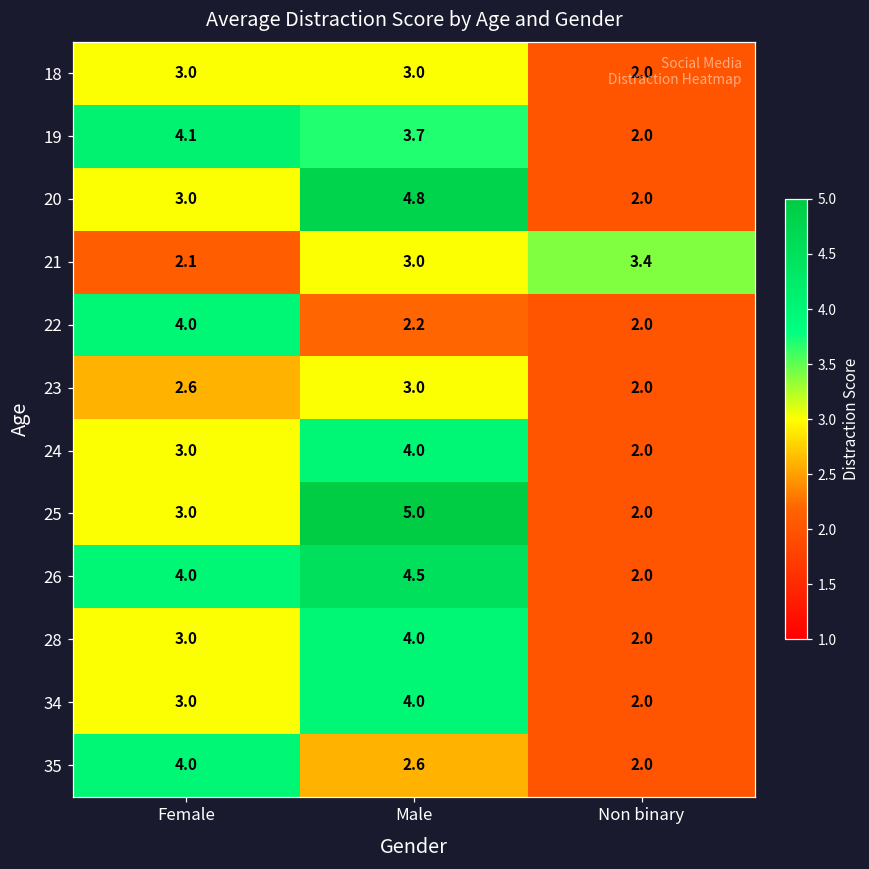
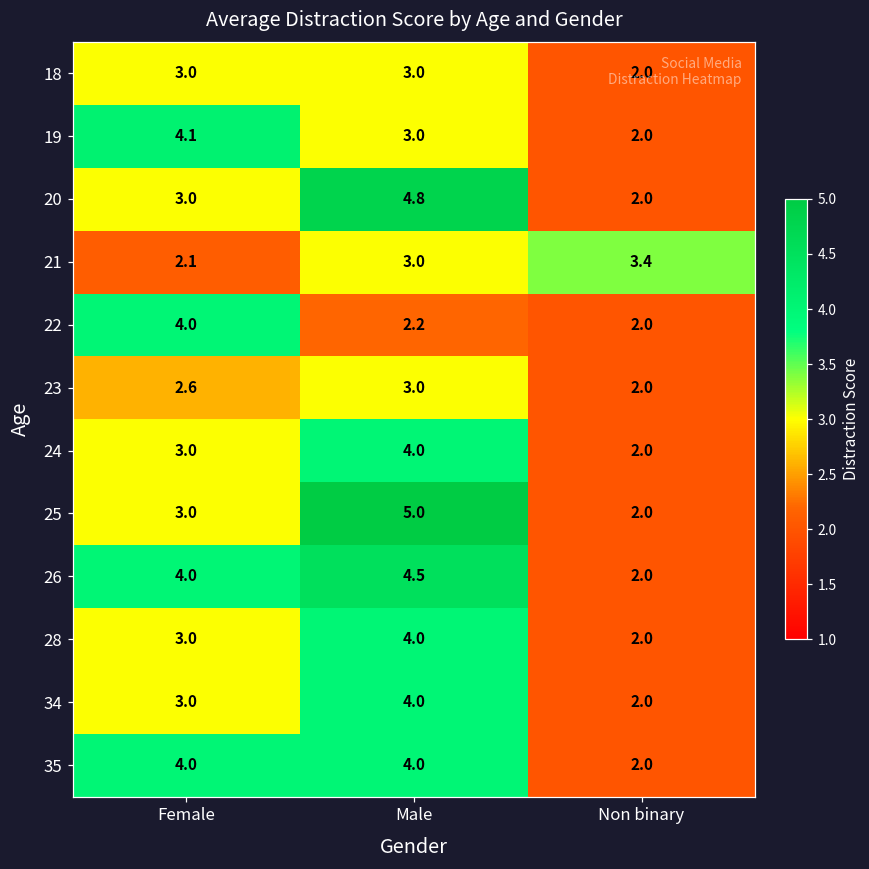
  {
    "18": {
      "Female": 3.0,
      "Male": 3.0
    },
    "19": {
      "Female": 4.1,
-     "Male": 3.7,
+     "Male": 3.0,
      "Non binary": 2.0
    },
    "20": {
      "Female": 3.0,
      "Male": 4.8,
      "Non binary": 2.0
    },
    "21": {
      "Female": 2.1,
      "Male": 3.0,
      "Non binary": 3.4
    },
    "22": {
      "Female": 4.0,
      "Male": 2.2,
      "Non binary": 2.0
    },
    "23": {
      "Female": 2.6,
      "Male": 3.0,
      "Non binary": 2.0
    },
    "24": {
      "Female": 3.0,
      "Male": 4.0,
      "Non binary": 2.0
    },
    "25": {
      "Female": 3.0,
      "Male": 5.0,
      "Non binary": 2.0
    },
    "26": {
      "Female": 4.0,
      "Male": 4.5,
      "Non binary": 2.0
    },
    "28": {
      "Female": 3.0,
      "Male": 4.0,
      "Non binary": 2.0
    },
    "34": {
      "Female": 3.0,
      "Male": 4.0,
      "Non binary": 2.0
    },
    "35": {
      "Female": 4.0,
-     "Male": 2.6,
+     "Male": 4.0,
      "Non binary": 2.0
    }
  }
